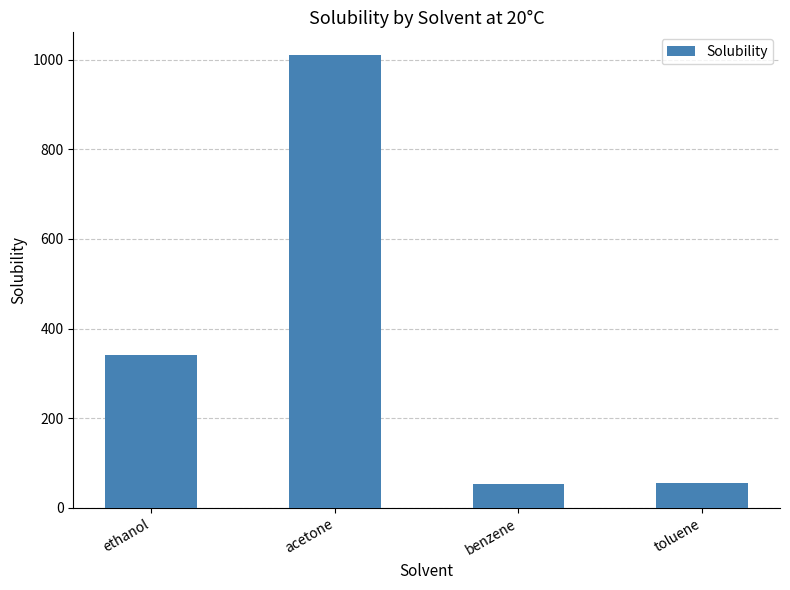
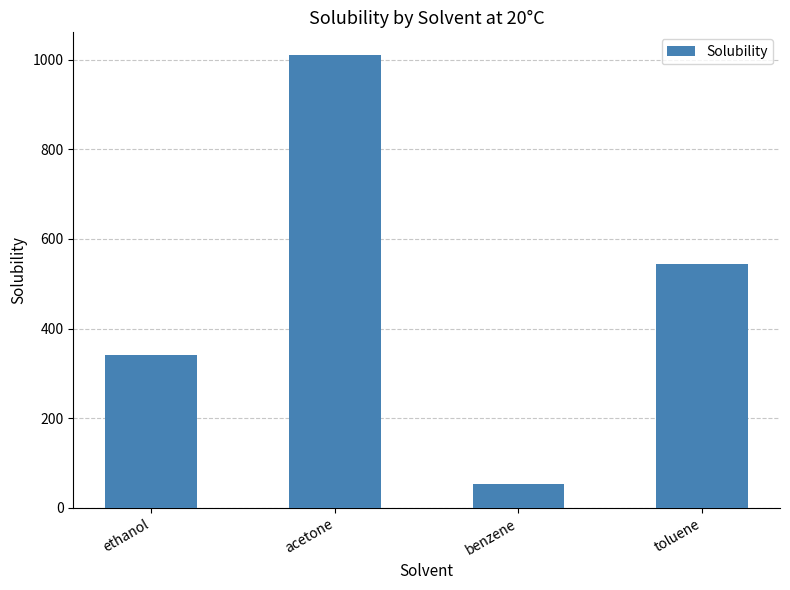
  {
    "ethanol": 340,
    "acetone": 1010,
    "benzene": 50,
-   "toluene": 60
+   "toluene": 540
  }
